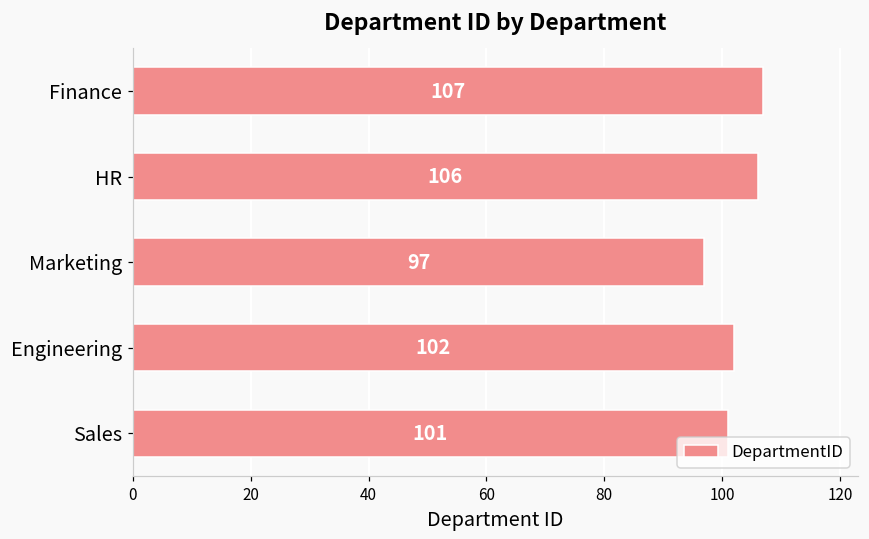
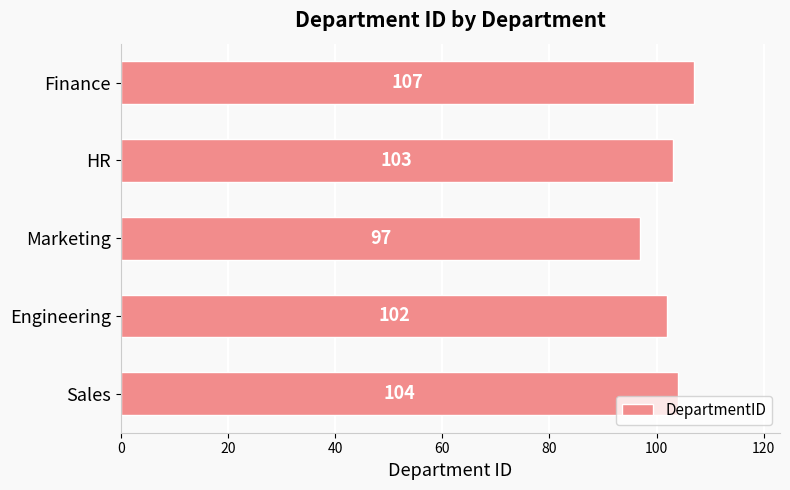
  {
    "Finance": 107,
-   "HR": 106,
+   "HR": 103,
    "Marketing": 97,
    "Engineering": 102,
-   "Sales": 101
+   "Sales": 104
  }
